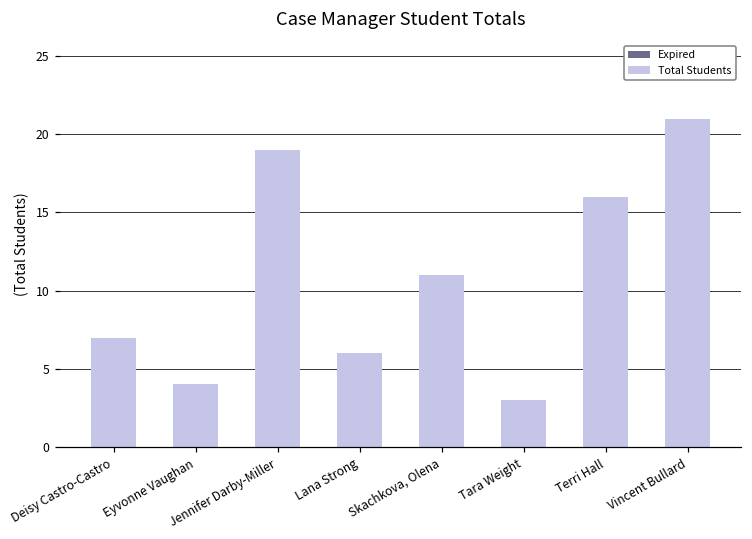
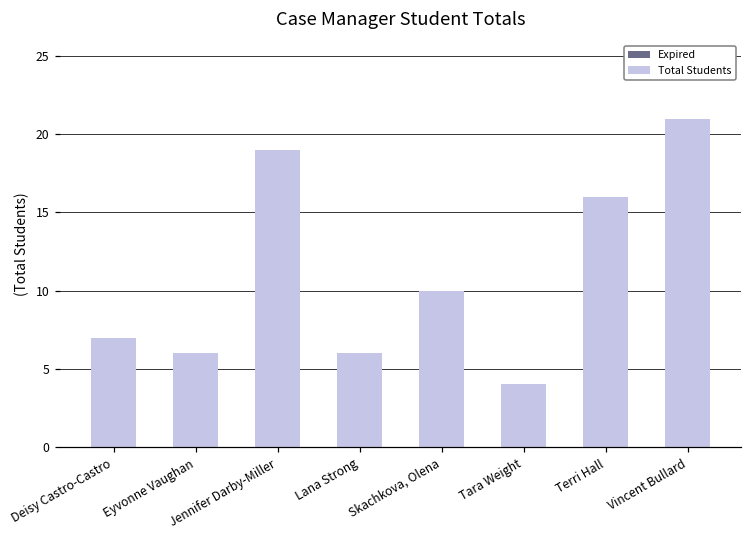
  {
    "Expired": {
      "Deisy Castro-Castro": 0,
      "Eyvonne Vaughan": 0,
      "Jennifer Darby-Miller": 0,
      "Lana Strong": 0,
      "Skachkova, Olena": 0,
      "Tara Weight": 0,
      "Terri Hall": 0,
      "Vincent Bullard": 0
    },
    "Total Students": {
      "Deisy Castro-Castro": 7,
-     "Eyvonne Vaughan": 4,
+     "Eyvonne Vaughan": 6,
      "Jennifer Darby-Miller": 19,
      "Lana Strong": 6,
-     "Skachkova, Olena": 11,
-     "Tara Weight": 3,
+     "Skachkova, Olena": 10,
+     "Tara Weight": 4,
      "Terri Hall": 16,
      "Vincent Bullard": 21
    }
  }
